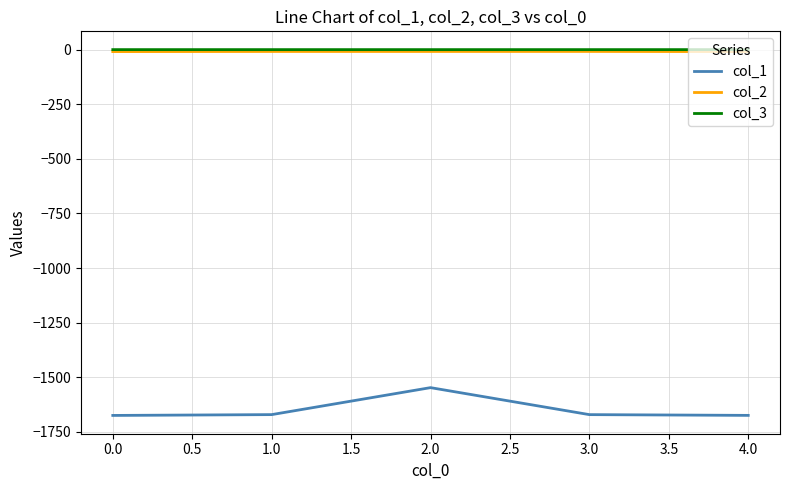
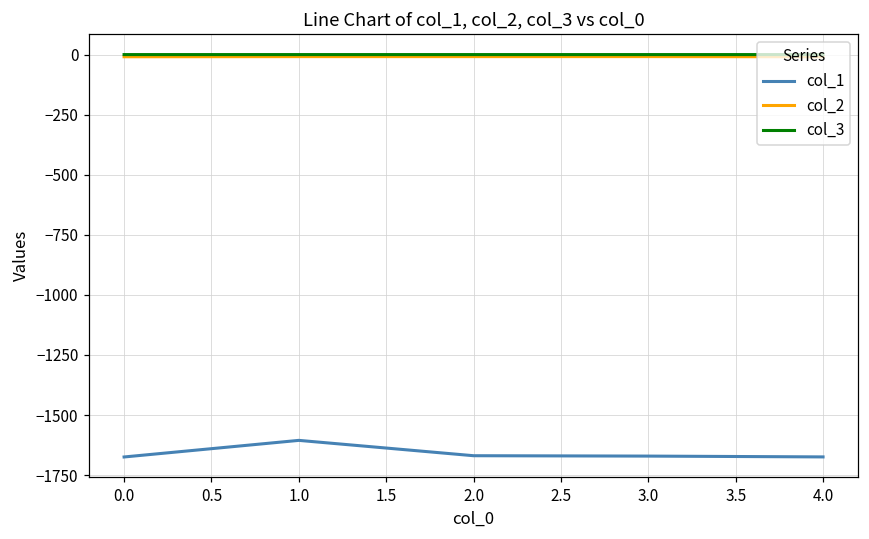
  {
    "col_1": {
      "0.0": -1670,
-     "1.0": -1670,
-     "2.0": -1550,
+     "1.0": -1610,
+     "2.0": -1670,
      "3.0": -1670,
      "4.0": -1670
    }
  }
